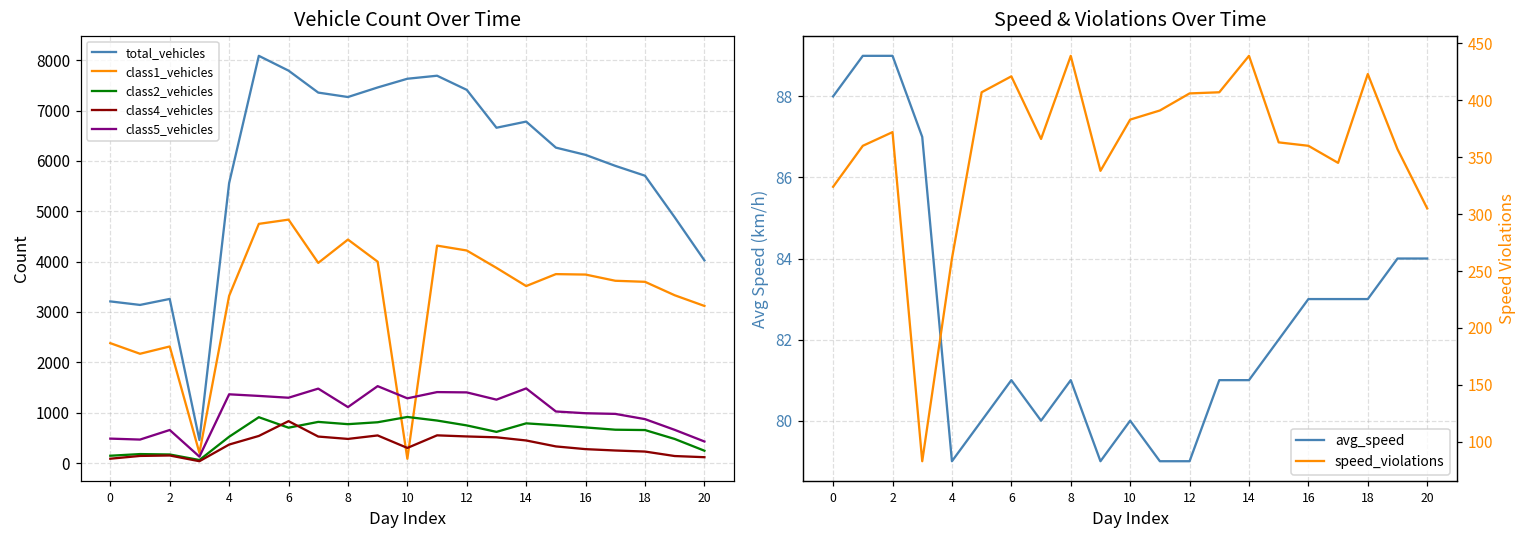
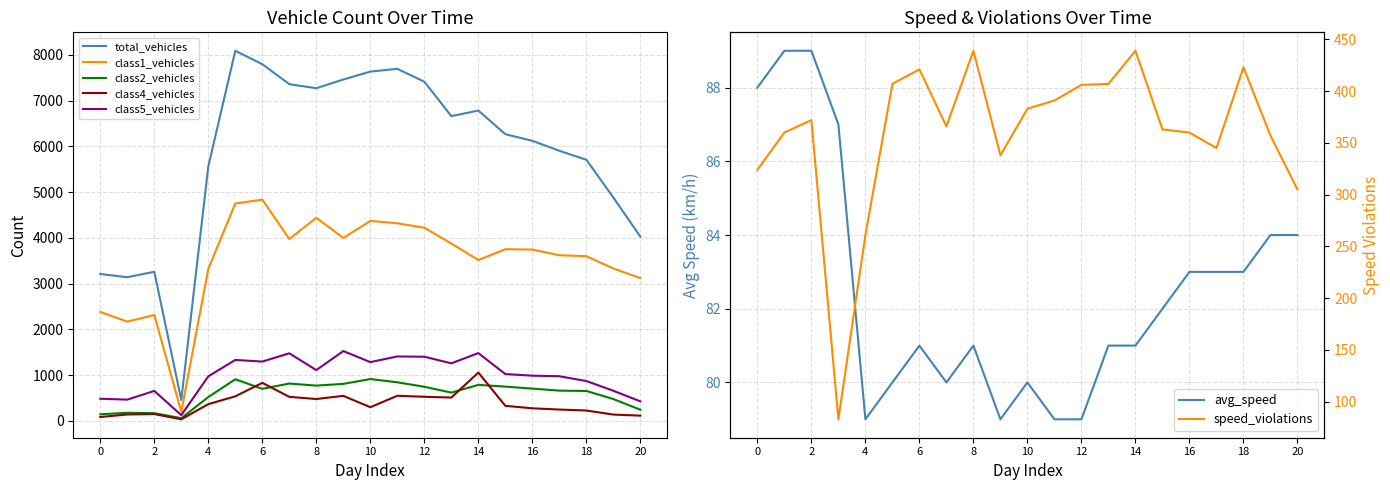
  {
    "Vehicle Count Over Time": {
      "total_vehicles": {
        "0": 3200,
        "2": 3300,
        "4": 5600,
        "6": 7800,
        "8": 7300,
        "10": 7600,
        "12": 7400,
        "14": 6800,
        "16": 6100,
        "18": 5700,
        "20": 4000
      },
      "class1_vehicles": {
        "0": 2400,
        "2": 2300,
        "4": 3300,
        "6": 4800,
        "8": 4400,
-       "10": 100,
+       "10": 4400,
        "12": 4200,
        "14": 3500,
        "16": 3700,
        "18": 3600,
        "20": 3100
      },
      "class2_vehicles": {
        "0": 100,
        "4": 500,
        "6": 700,
        "8": 800,
        "10": 900,
        "12": 700,
        "14": 800,
        "16": 700,
        "18": 700,
        "20": 200
      },
      "class4_vehicles": {
        "0": 100,
        "4": 400,
        "6": 800,
        "8": 500,
        "10": 300,
        "12": 500,
-       "14": 400,
+       "14": 1100,
        "16": 300,
        "18": 200,
        "20": 100
      },
      "class5_vehicles": {
        "0": 500,
        "2": 700,
-       "4": 1400,
+       "4": 1000,
        "6": 1300,
        "8": 1100,
        "10": 1300,
        "12": 1400,
        "14": 1500,
        "16": 1000,
        "18": 900,
        "20": 400
      }
    }
  }
